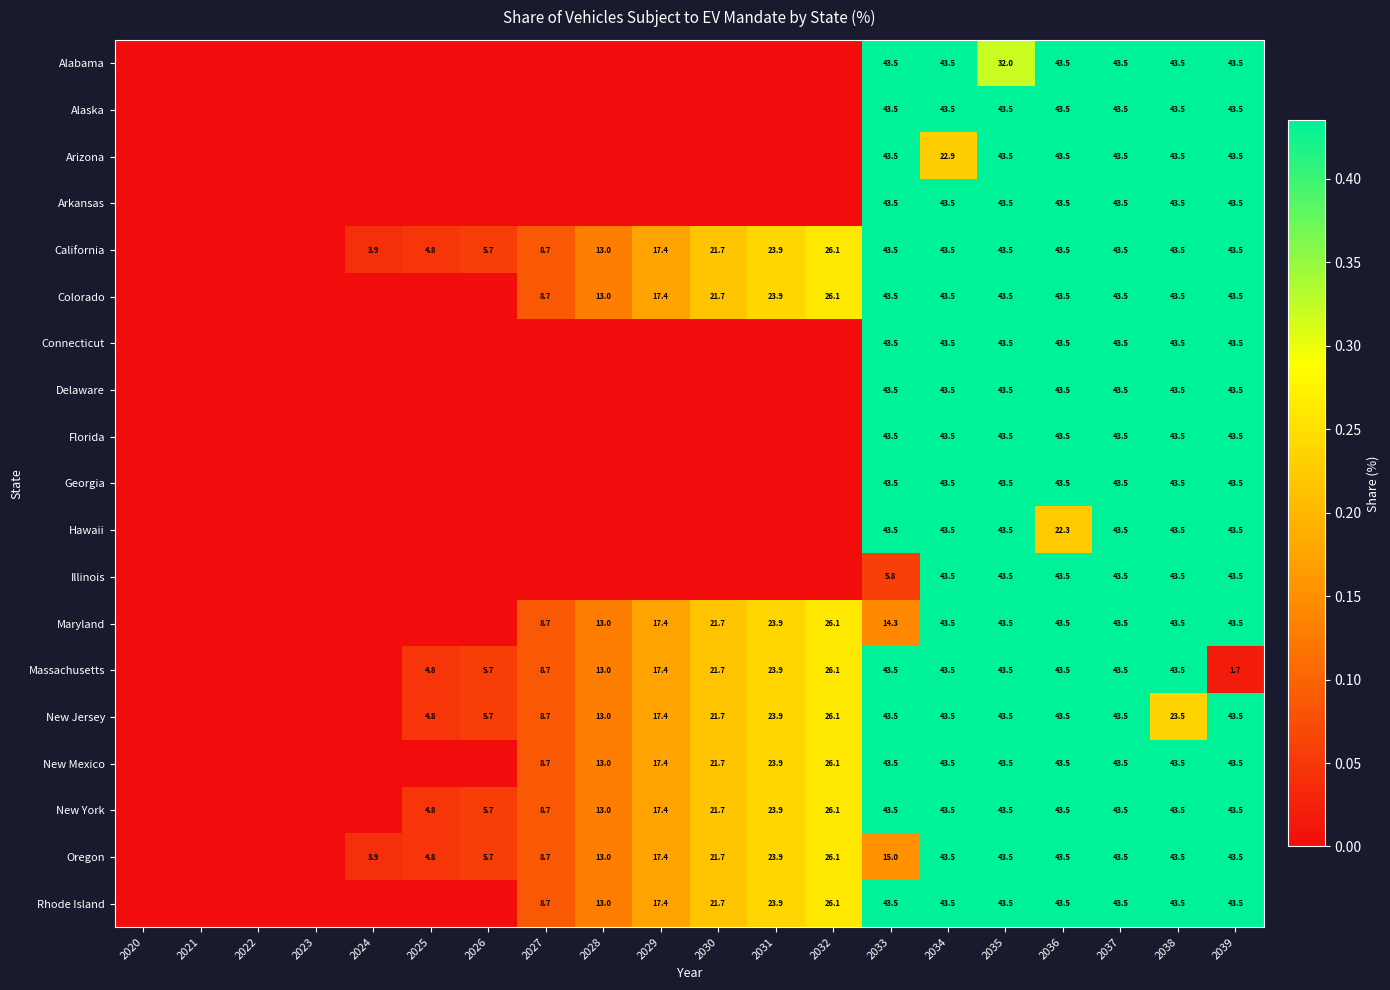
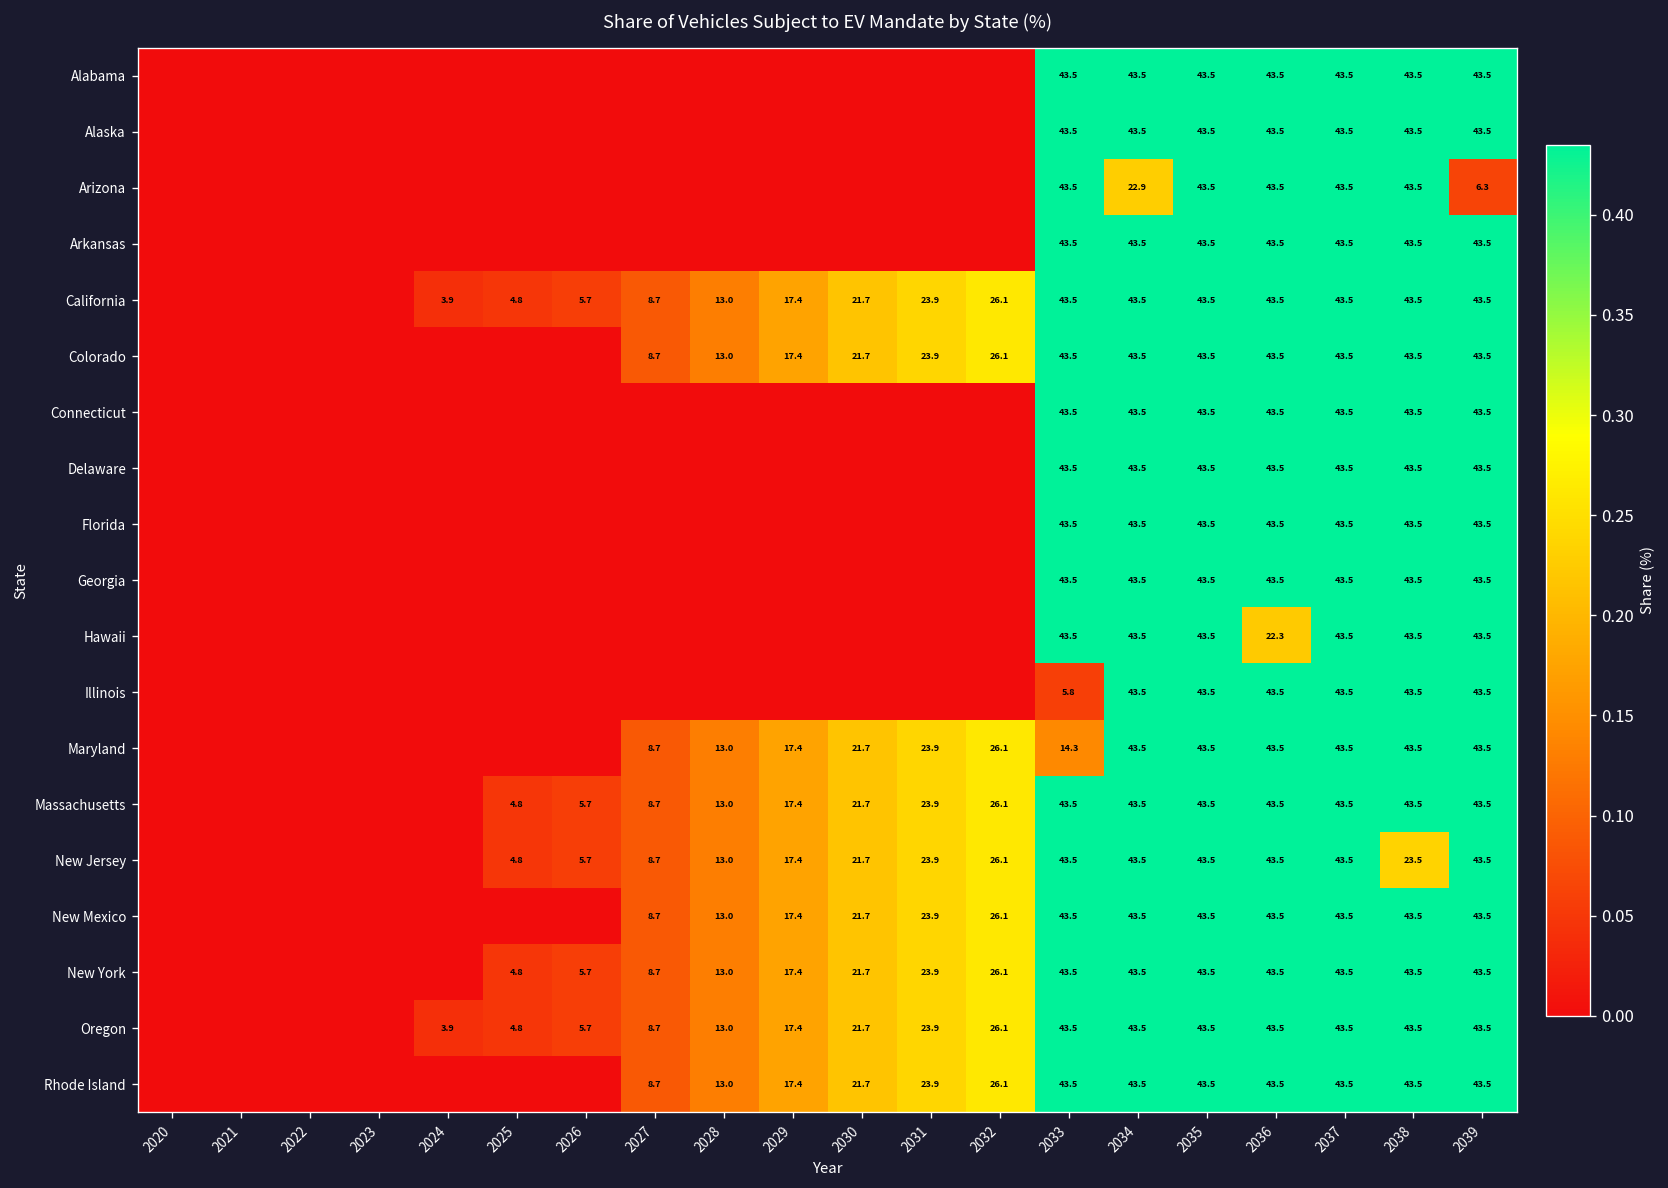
  {
    "Alabama": {
      "2033": 43.5,
      "2034": 43.5,
-     "2035": 32.0,
+     "2035": 43.5,
      "2036": 43.5,
      "2037": 43.5,
      "2038": 43.5,
      "2039": 43.5
    },
    "Alaska": {
      "2033": 43.5,
      "2034": 43.5,
      "2035": 43.5,
      "2036": 43.5,
      "2037": 43.5,
      "2038": 43.5,
      "2039": 43.5
    },
    "Arizona": {
      "2033": 43.5,
      "2034": 22.9,
      "2035": 43.5,
      "2036": 43.5,
      "2037": 43.5,
      "2038": 43.5,
-     "2039": 43.5
+     "2039": 6.3
    },
    "Arkansas": {
      "2033": 43.5,
      "2034": 43.5,
      "2035": 43.5,
      "2036": 43.5,
      "2037": 43.5,
      "2038": 43.5,
      "2039": 43.5
    },
    "California": {
      "2024": 3.9,
      "2025": 4.8,
      "2026": 5.7,
      "2027": 8.7,
      "2028": 13.0,
      "2029": 17.4,
      "2030": 21.7,
      "2031": 23.9,
      "2032": 26.1,
      "2033": 43.5,
      "2034": 43.5,
      "2035": 43.5,
      "2036": 43.5,
      "2037": 43.5,
      "2038": 43.5,
      "2039": 43.5
    },
    "Colorado": {
      "2027": 8.7,
      "2028": 13.0,
      "2029": 17.4,
      "2030": 21.7,
      "2031": 23.9,
      "2032": 26.1,
      "2033": 43.5,
      "2034": 43.5,
      "2035": 43.5,
      "2036": 43.5,
      "2037": 43.5,
      "2038": 43.5,
      "2039": 43.5
    },
    "Connecticut": {
      "2033": 43.5,
      "2034": 43.5,
      "2035": 43.5,
      "2036": 43.5,
      "2037": 43.5,
      "2038": 43.5,
      "2039": 43.5
    },
    "Delaware": {
      "2033": 43.5,
      "2034": 43.5,
      "2035": 43.5,
      "2036": 43.5,
      "2037": 43.5,
      "2038": 43.5,
      "2039": 43.5
    },
    "Florida": {
      "2033": 43.5,
      "2034": 43.5,
      "2035": 43.5,
      "2036": 43.5,
      "2037": 43.5,
      "2038": 43.5,
      "2039": 43.5
    },
    "Georgia": {
      "2033": 43.5,
      "2034": 43.5,
      "2035": 43.5,
      "2036": 43.5,
      "2037": 43.5,
      "2038": 43.5,
      "2039": 43.5
    },
    "Hawaii": {
      "2033": 43.5,
      "2034": 43.5,
      "2035": 43.5,
      "2036": 22.3,
      "2037": 43.5,
      "2038": 43.5,
      "2039": 43.5
    },
    "Illinois": {
      "2033": 5.8,
      "2034": 43.5,
      "2035": 43.5,
      "2036": 43.5,
      "2037": 43.5,
      "2038": 43.5,
      "2039": 43.5
    },
    "Maryland": {
      "2027": 8.7,
      "2028": 13.0,
      "2029": 17.4,
      "2030": 21.7,
      "2031": 23.9,
      "2032": 26.1,
      "2033": 14.3,
      "2034": 43.5,
      "2035": 43.5,
      "2036": 43.5,
      "2037": 43.5,
      "2038": 43.5,
      "2039": 43.5
    },
    "Massachusetts": {
      "2025": 4.8,
      "2026": 5.7,
      "2027": 8.7,
      "2028": 13.0,
      "2029": 17.4,
      "2030": 21.7,
      "2031": 23.9,
      "2032": 26.1,
      "2033": 43.5,
      "2034": 43.5,
      "2035": 43.5,
      "2036": 43.5,
      "2037": 43.5,
      "2038": 43.5,
-     "2039": 1.7
+     "2039": 43.5
    },
    "New Jersey": {
      "2025": 4.8,
      "2026": 5.7,
      "2027": 8.7,
      "2028": 13.0,
      "2029": 17.4,
      "2030": 21.7,
      "2031": 23.9,
      "2032": 26.1,
      "2033": 43.5,
      "2034": 43.5,
      "2035": 43.5,
      "2036": 43.5,
      "2037": 43.5,
      "2038": 23.5,
      "2039": 43.5
    },
    "New Mexico": {
      "2027": 8.7,
      "2028": 13.0,
      "2029": 17.4,
      "2030": 21.7,
      "2031": 23.9,
      "2032": 26.1,
      "2033": 43.5,
      "2034": 43.5,
      "2035": 43.5,
      "2036": 43.5,
      "2037": 43.5,
      "2038": 43.5,
      "2039": 43.5
    },
    "New York": {
      "2025": 4.8,
      "2026": 5.7,
      "2027": 8.7,
      "2028": 13.0,
      "2029": 17.4,
      "2030": 21.7,
      "2031": 23.9,
      "2032": 26.1,
      "2033": 43.5,
      "2034": 43.5,
      "2035": 43.5,
      "2036": 43.5,
      "2037": 43.5,
      "2038": 43.5,
      "2039": 43.5
    },
    "Oregon": {
      "2024": 3.9,
      "2025": 4.8,
      "2026": 5.7,
      "2027": 8.7,
      "2028": 13.0,
      "2029": 17.4,
      "2030": 21.7,
      "2031": 23.9,
      "2032": 26.1,
-     "2033": 15.0,
+     "2033": 43.5,
      "2034": 43.5,
      "2035": 43.5,
      "2036": 43.5,
      "2037": 43.5,
      "2038": 43.5,
      "2039": 43.5
    },
    "Rhode Island": {
      "2027": 8.7,
      "2028": 13.0,
      "2029": 17.4,
      "2030": 21.7,
      "2031": 23.9,
      "2032": 26.1,
      "2033": 43.5,
      "2034": 43.5,
      "2035": 43.5,
      "2036": 43.5,
      "2037": 43.5,
      "2038": 43.5,
      "2039": 43.5
    }
  }
